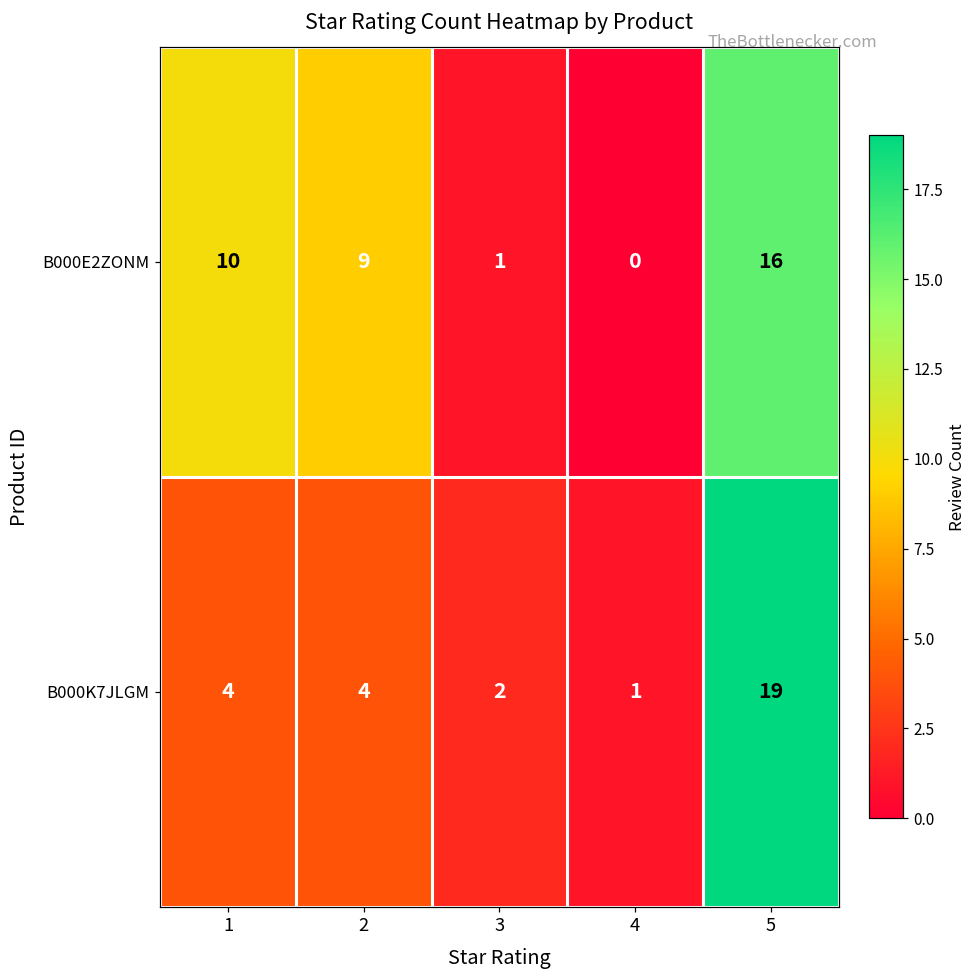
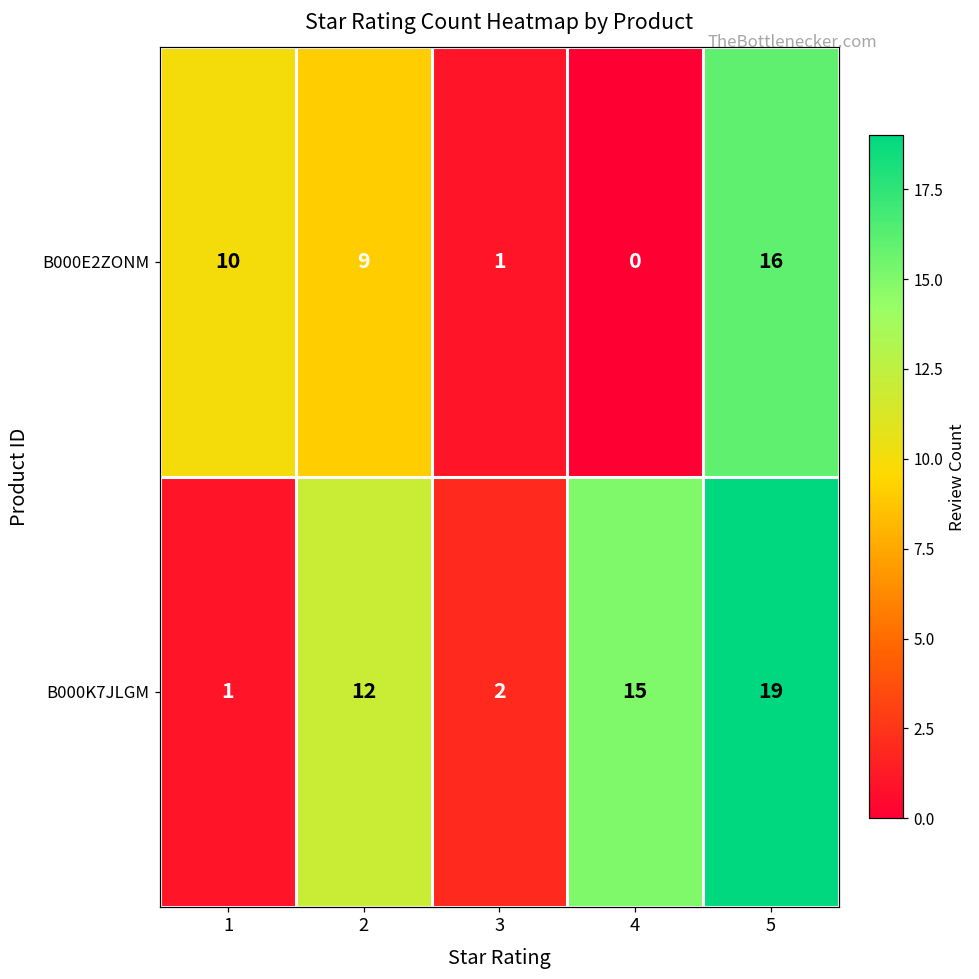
  {
    "B000E2ZONM": {
      "1": 10,
      "2": 9,
      "3": 1,
      "4": 0,
      "5": 16
    },
    "B000K7JLGM": {
-     "1": 4,
-     "2": 4,
+     "1": 1,
+     "2": 12,
      "3": 2,
-     "4": 1,
+     "4": 15,
      "5": 19
    }
  }
